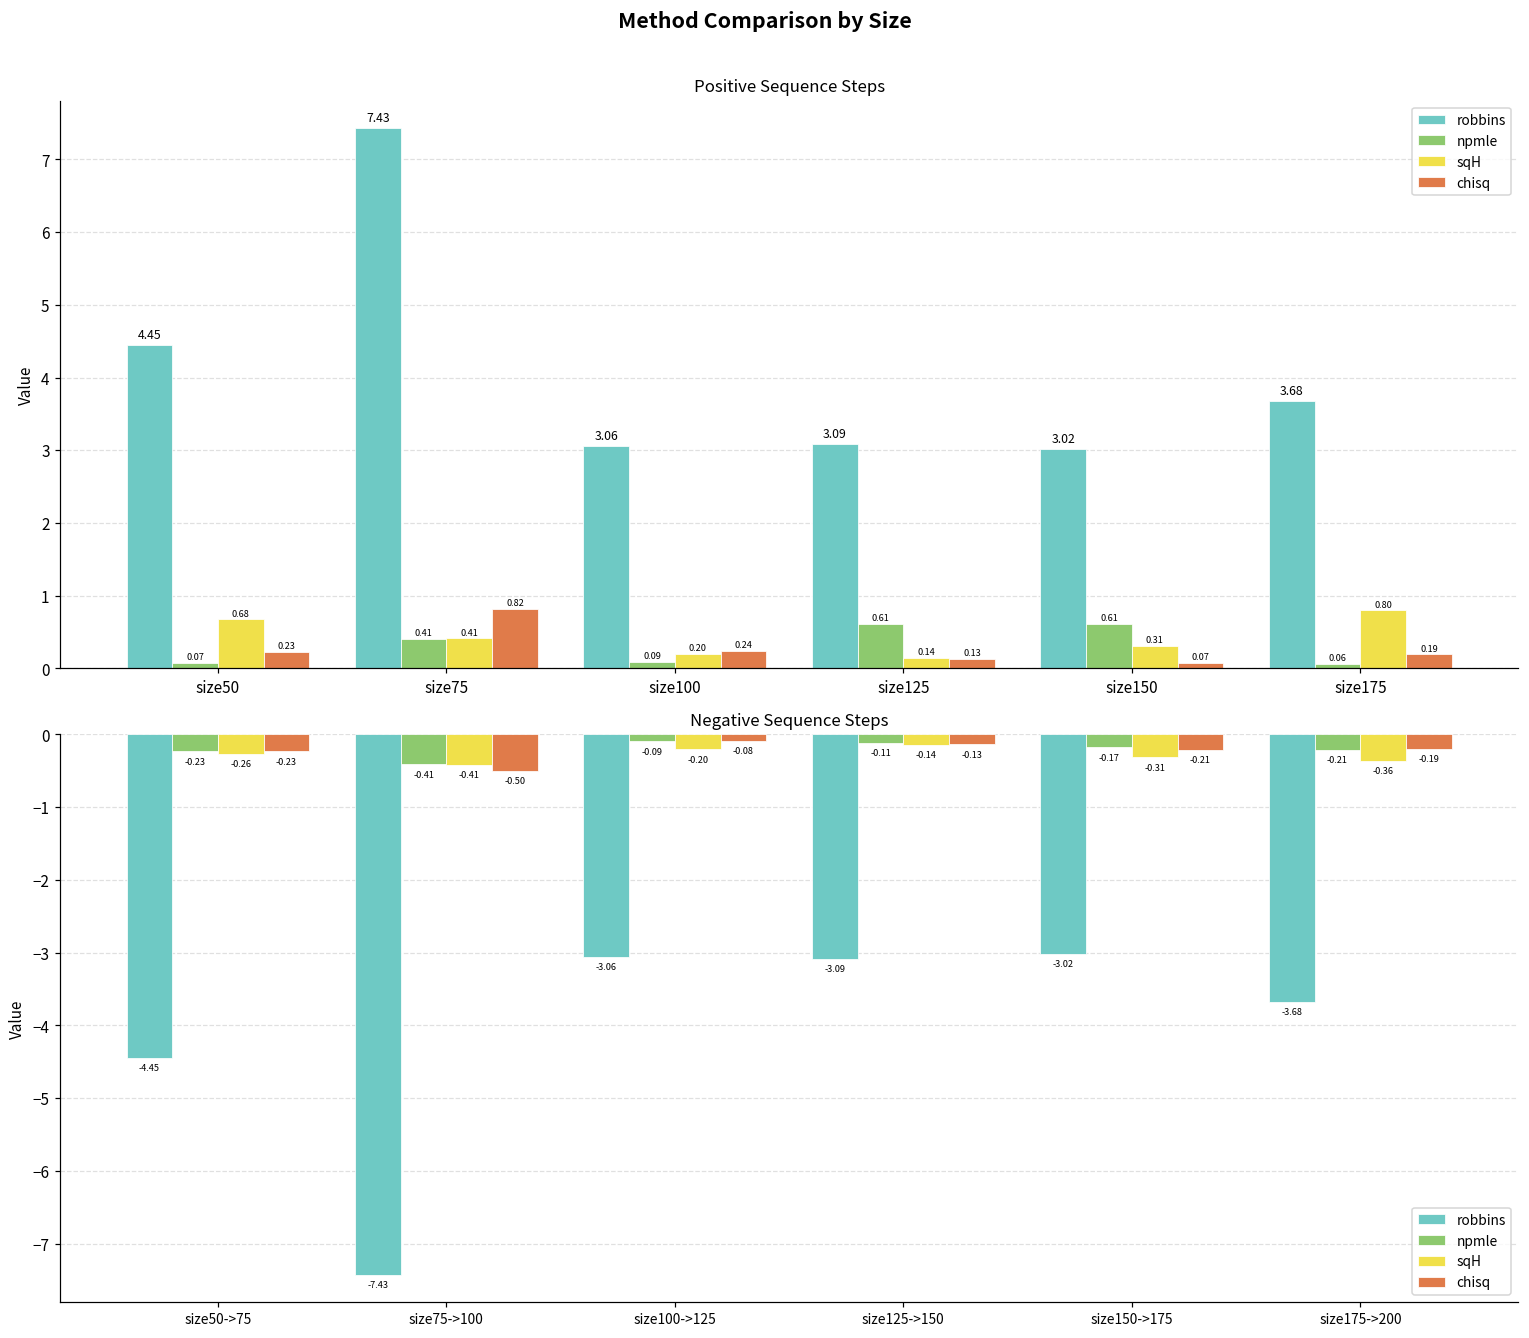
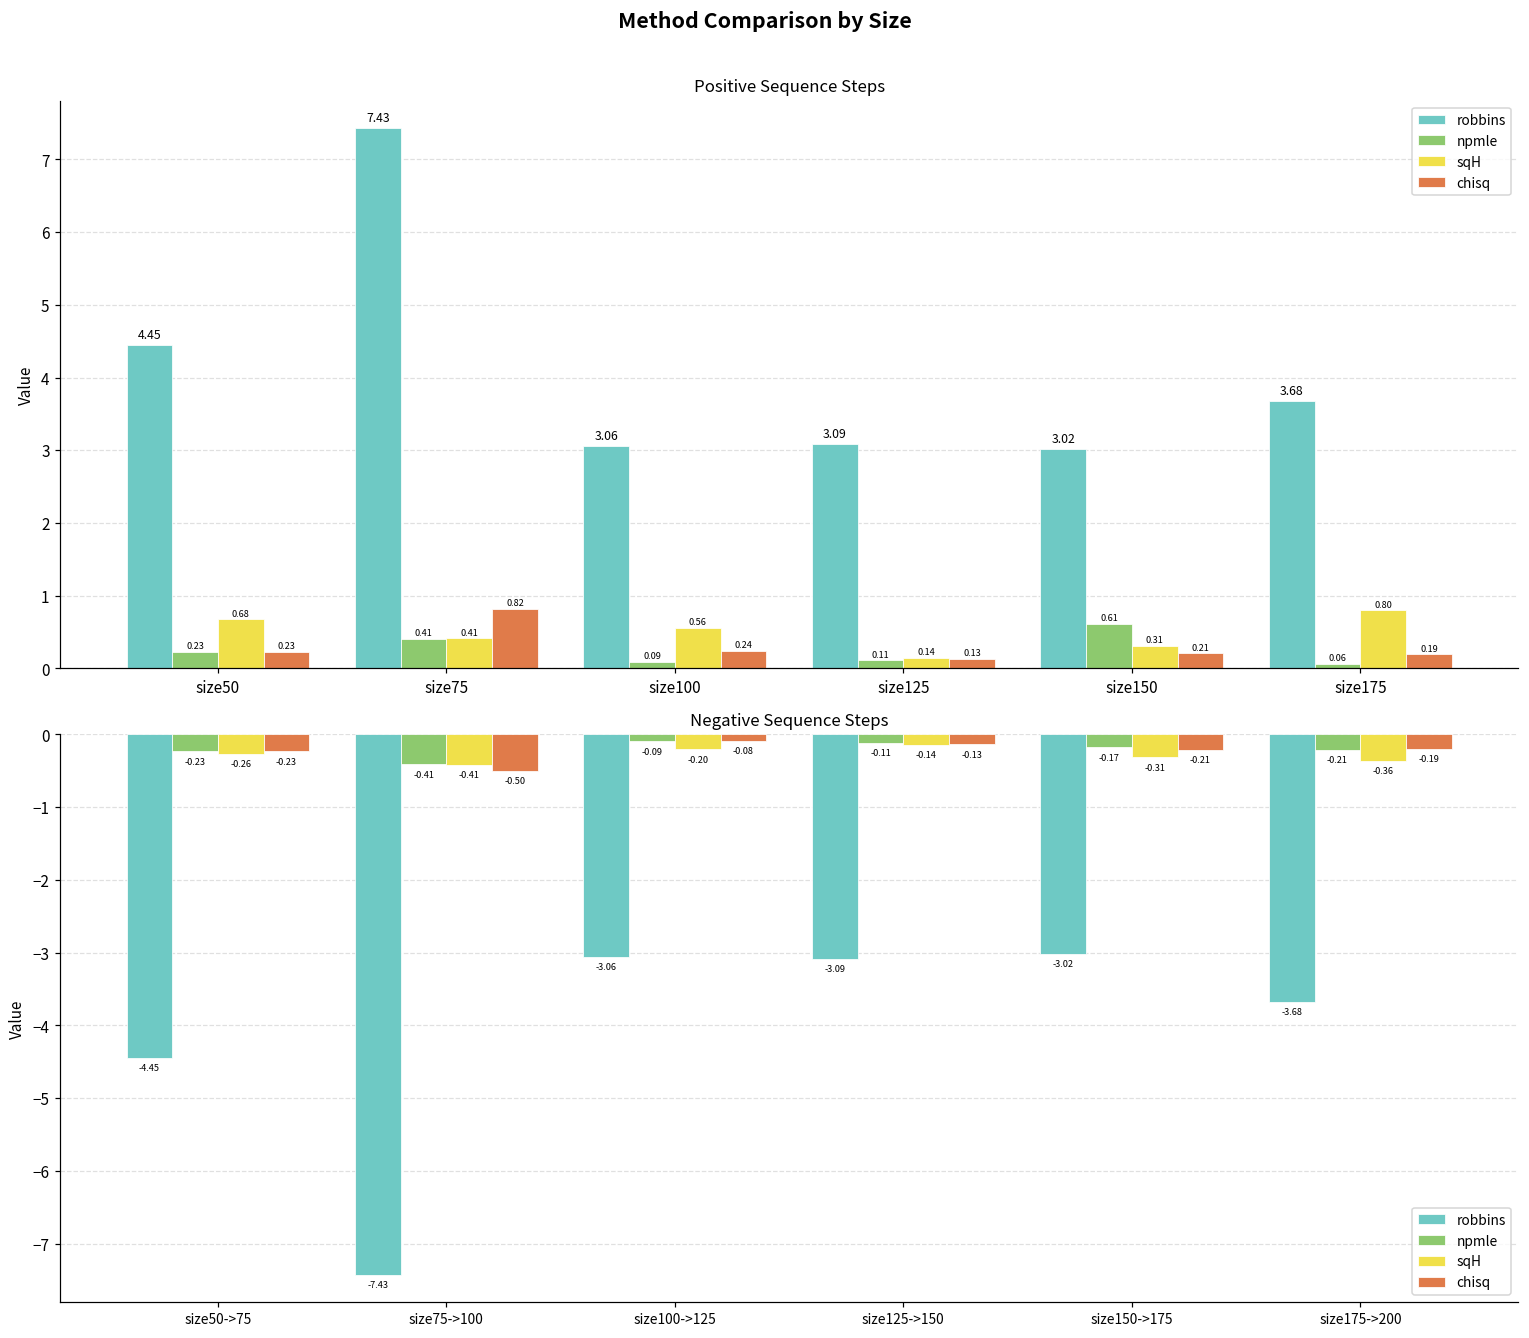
  {
    "Positive Sequence Steps": {
      "robbins": {
        "size50": 4.45,
        "size75": 7.43,
        "size100": 3.06,
        "size125": 3.09,
        "size150": 3.02,
        "size175": 3.68
      },
      "npmle": {
-       "size50": 0.07,
+       "size50": 0.23,
        "size75": 0.41,
        "size100": 0.09,
-       "size125": 0.61,
+       "size125": 0.11,
        "size150": 0.61,
        "size175": 0.06
      },
      "sqH": {
        "size50": 0.68,
        "size75": 0.41,
-       "size100": 0.20,
+       "size100": 0.56,
        "size125": 0.14,
        "size150": 0.31,
        "size175": 0.80
      },
      "chisq": {
        "size50": 0.23,
        "size75": 0.82,
        "size100": 0.24,
        "size125": 0.13,
-       "size150": 0.07,
+       "size150": 0.21,
        "size175": 0.19
      }
    },
    "Negative Sequence Steps": {
      "robbins": {
        "size50->75": -4.45,
        "size75->100": -7.43,
        "size100->125": -3.06,
        "size125->150": -3.09,
        "size150->175": -3.02,
        "size175->200": -3.68
      },
      "npmle": {
        "size50->75": -0.23,
        "size75->100": -0.41,
        "size100->125": -0.09,
        "size125->150": -0.11,
        "size150->175": -0.17,
        "size175->200": -0.21
      },
      "sqH": {
        "size50->75": -0.26,
        "size75->100": -0.41,
        "size100->125": -0.20,
        "size125->150": -0.14,
        "size150->175": -0.31,
        "size175->200": -0.36
      },
      "chisq": {
        "size50->75": -0.23,
        "size75->100": -0.50,
        "size100->125": -0.08,
        "size125->150": -0.13,
        "size150->175": -0.21,
        "size175->200": -0.19
      }
    }
  }
